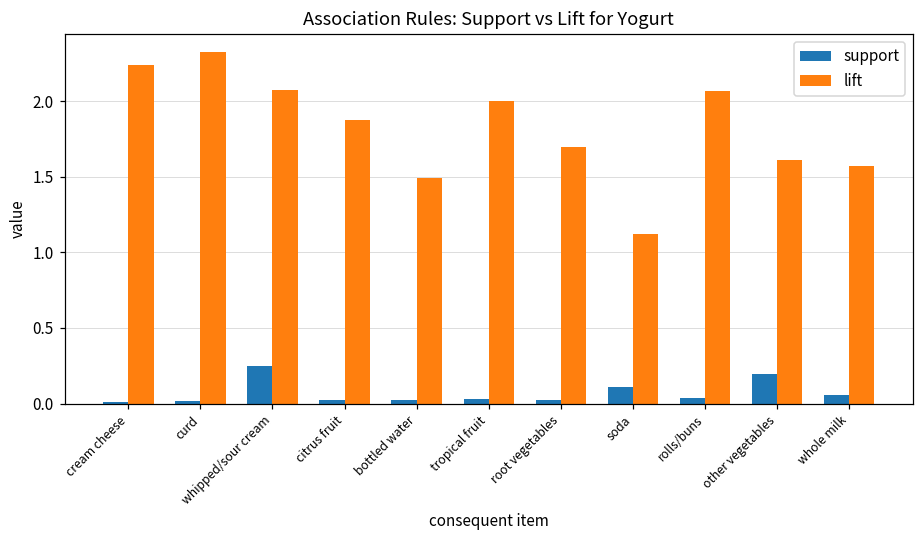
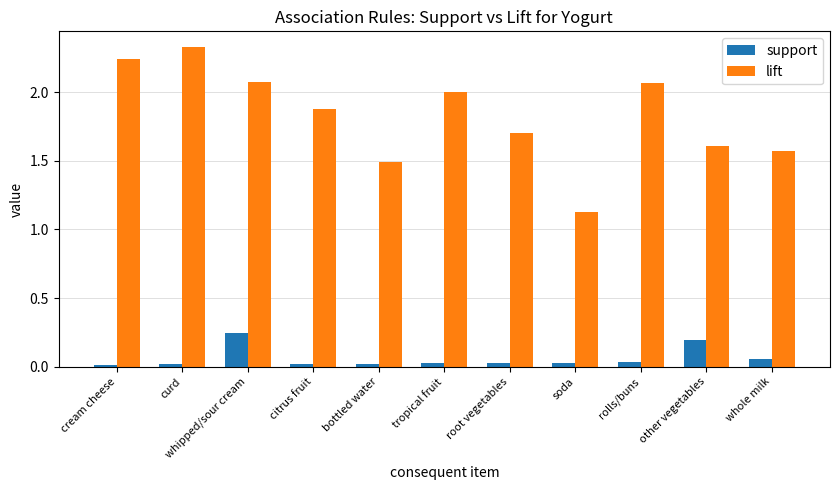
  {
    "support": {
      "whipped/sour cream": 0.25,
      "citrus fruit": 0.02,
      "bottled water": 0.02,
      "tropical fruit": 0.03,
      "root vegetables": 0.03,
-     "soda": 0.11,
+     "soda": 0.03,
      "rolls/buns": 0.03,
      "other vegetables": 0.19,
      "whole milk": 0.06
    },
    "lift": {
      "cream cheese": 2.24,
      "curd": 2.33,
      "whipped/sour cream": 2.07,
      "citrus fruit": 1.88,
      "bottled water": 1.49,
      "tropical fruit": 2.00,
      "root vegetables": 1.70,
      "soda": 1.12,
      "rolls/buns": 2.07,
      "other vegetables": 1.61,
      "whole milk": 1.57
    }
  }
